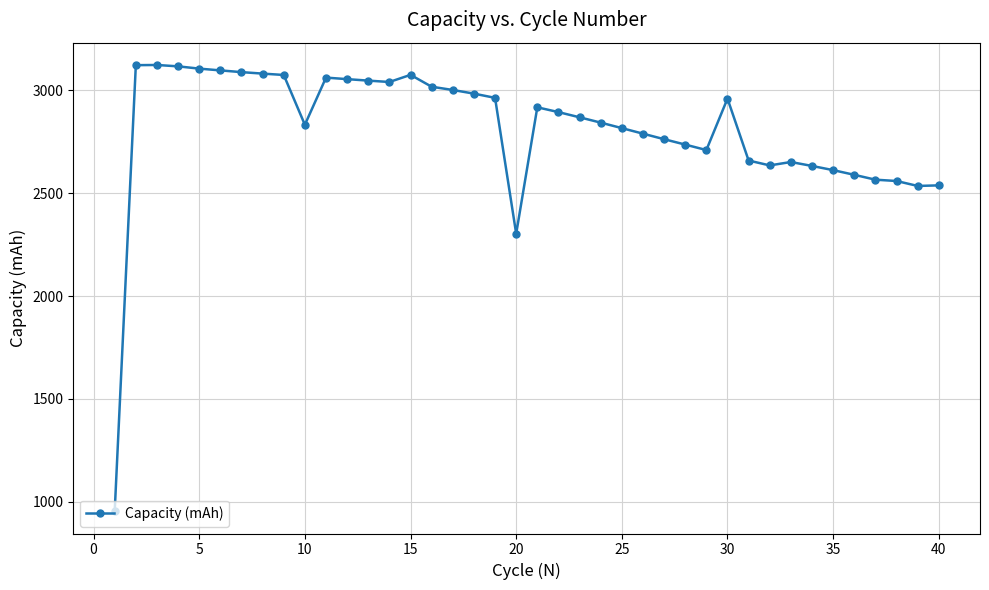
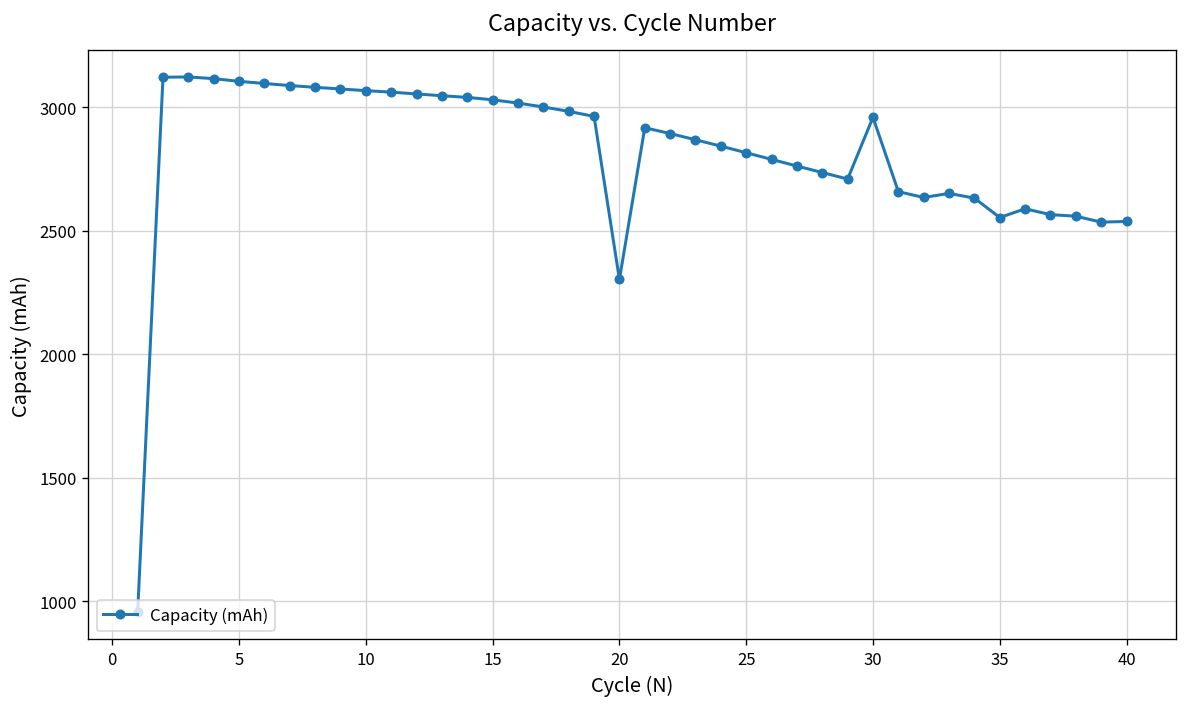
  {
    "5": 3110,
-   "10": 2830,
-   "15": 3080,
+   "10": 3070,
+   "15": 3030,
    "20": 2300,
    "25": 2820,
    "30": 2960,
-   "35": 2610,
+   "35": 2550,
    "40": 2540
  }
